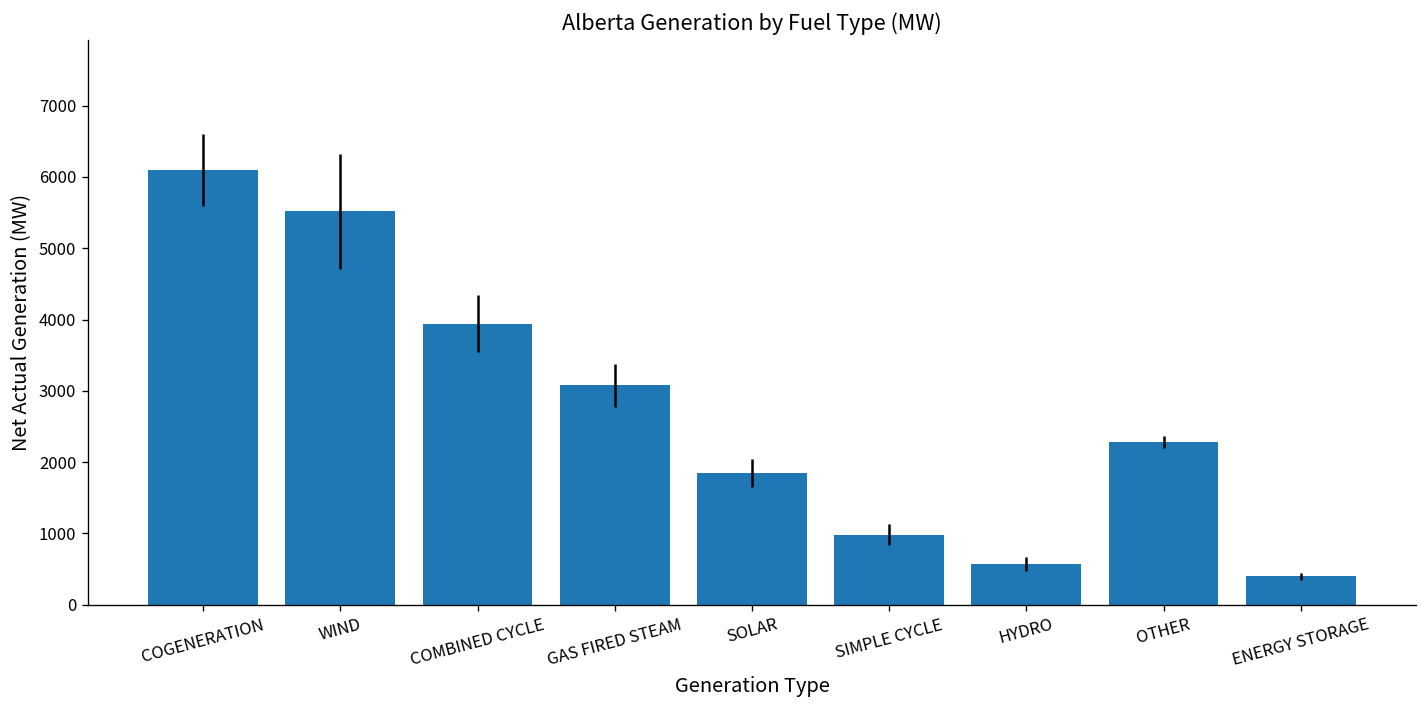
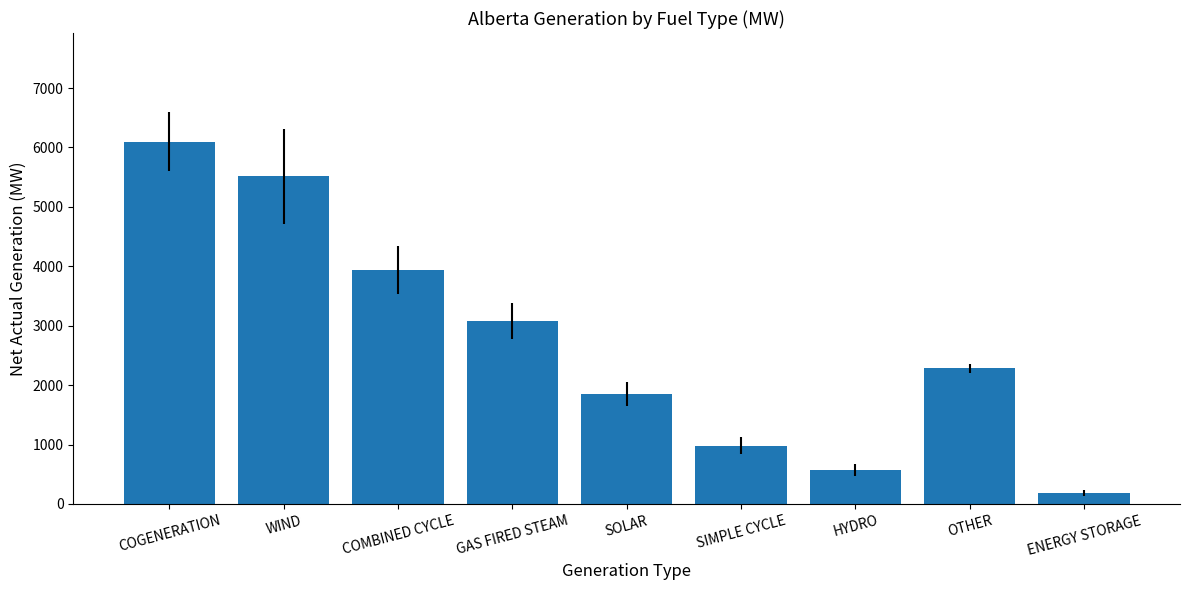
  {
    "COGENERATION": 6100,
    "WIND": 5500,
    "COMBINED CYCLE": 3900,
    "GAS FIRED STEAM": 3100,
    "SOLAR": 1900,
    "SIMPLE CYCLE": 1000,
    "HYDRO": 600,
    "OTHER": 2300,
-   "ENERGY STORAGE": 400
+   "ENERGY STORAGE": 200
  }
